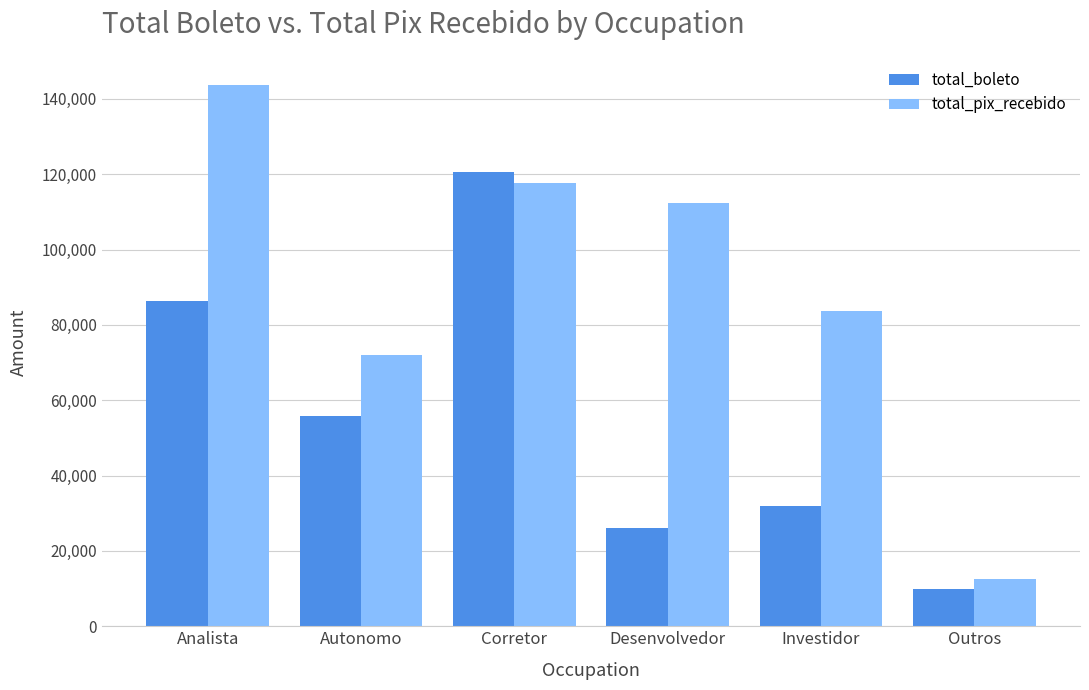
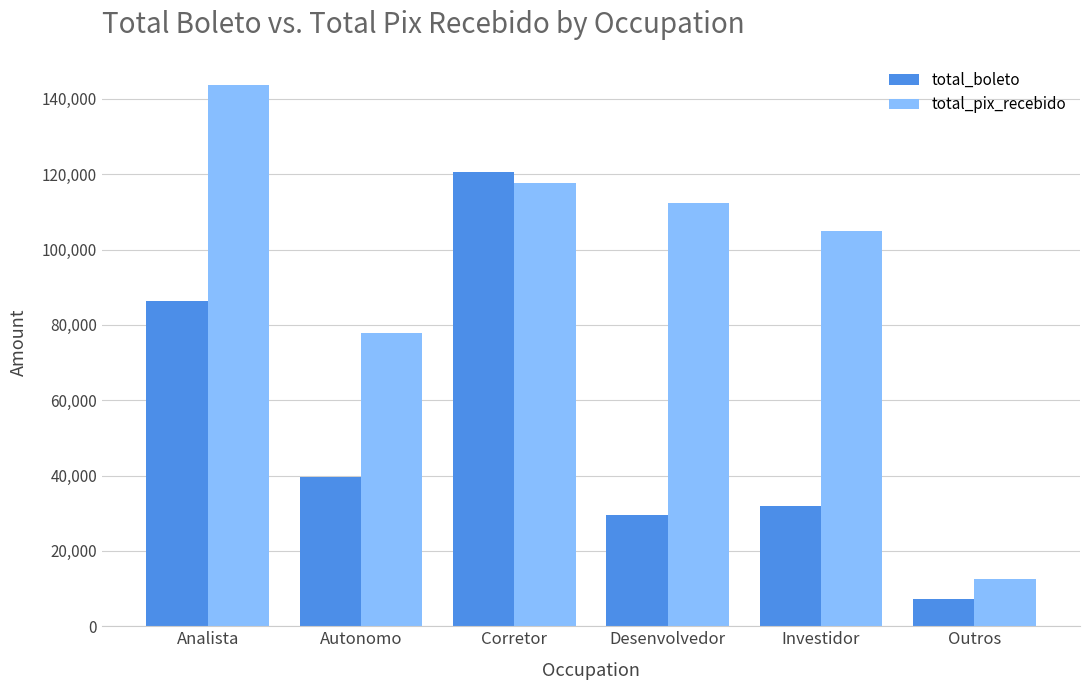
  {
    "total_boleto": {
      "Analista": "86,000",
-     "Autonomo": "56,000",
+     "Autonomo": "40,000",
      "Corretor": "121,000",
-     "Desenvolvedor": "26,000",
+     "Desenvolvedor": "30,000",
      "Investidor": "32,000",
-     "Outros": "10,000"
+     "Outros": "7,000"
    },
    "total_pix_recebido": {
      "Analista": "144,000",
-     "Autonomo": "72,000",
+     "Autonomo": "78,000",
      "Corretor": "118,000",
      "Desenvolvedor": "112,000",
-     "Investidor": "84,000",
+     "Investidor": "105,000",
      "Outros": "13,000"
    }
  }
